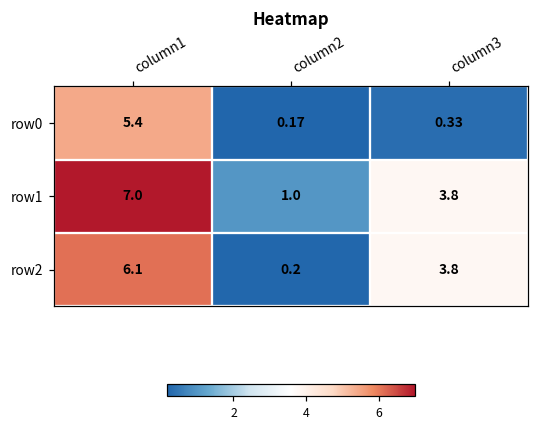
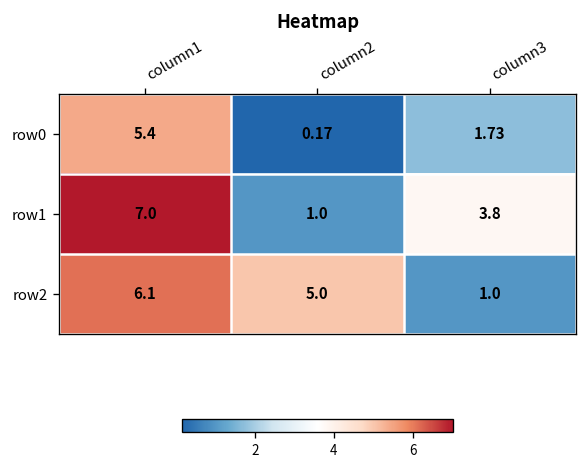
  {
    "row0": {
      "column1": 5.4,
      "column2": 0.17,
-     "column3": 0.33
+     "column3": 1.73
    },
    "row1": {
      "column1": 7.0,
      "column2": 1.0,
      "column3": 3.8
    },
    "row2": {
      "column1": 6.1,
-     "column2": 0.2,
-     "column3": 3.8
+     "column2": 5.0,
+     "column3": 1.0
    }
  }
